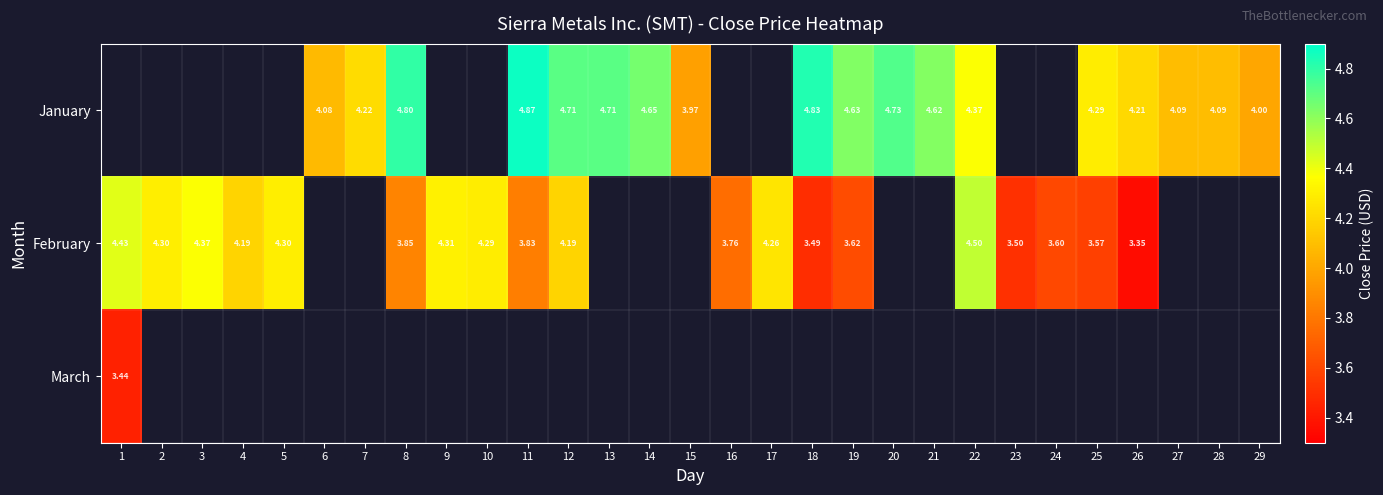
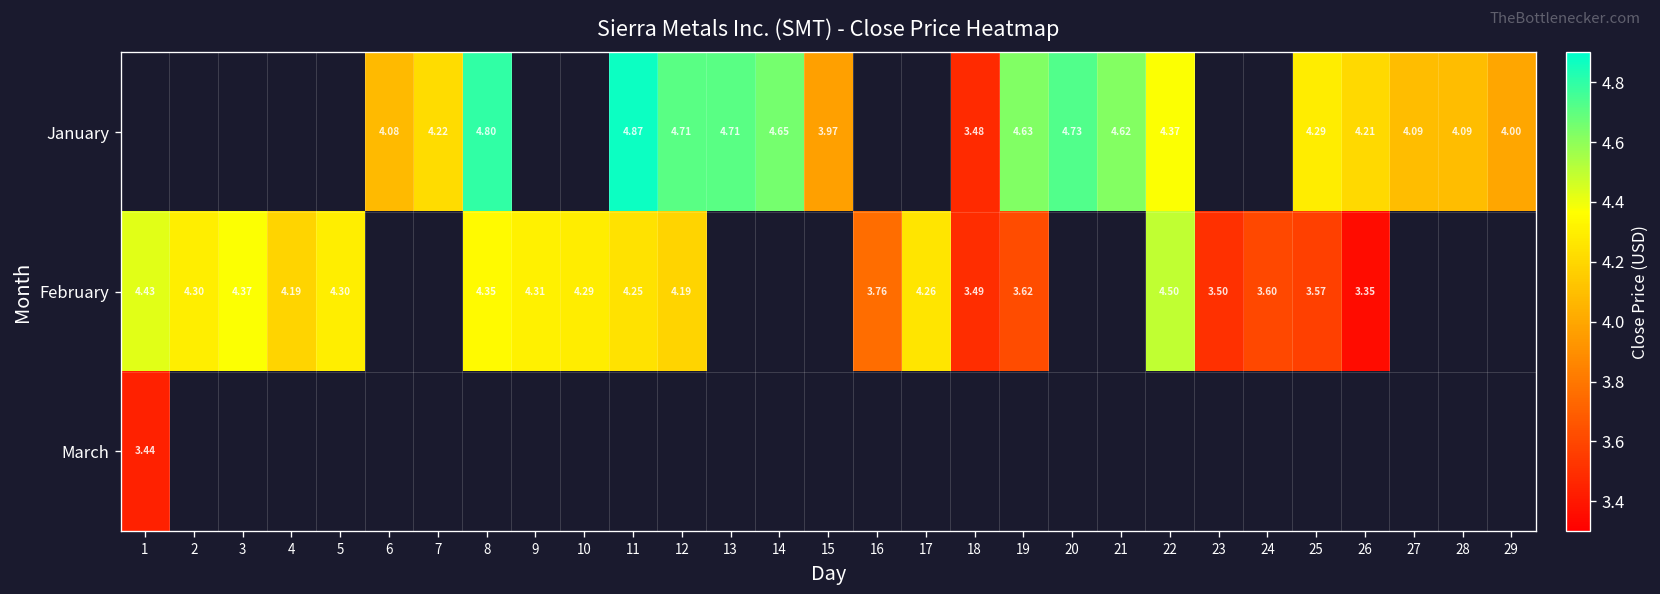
  {
    "January": {
      "6": 4.08,
      "7": 4.22,
      "8": 4.80,
      "11": 4.87,
      "12": 4.71,
      "13": 4.71,
      "14": 4.65,
      "15": 3.97,
-     "18": 4.83,
+     "18": 3.48,
      "19": 4.63,
      "20": 4.73,
      "21": 4.62,
      "22": 4.37,
      "25": 4.29,
      "26": 4.21,
      "27": 4.09,
      "28": 4.09,
      "29": 4.00
    },
    "February": {
      "1": 4.43,
      "2": 4.30,
      "3": 4.37,
      "4": 4.19,
      "5": 4.30,
-     "8": 3.85,
+     "8": 4.35,
      "9": 4.31,
      "10": 4.29,
-     "11": 3.83,
+     "11": 4.25,
      "12": 4.19,
      "16": 3.76,
      "17": 4.26,
      "18": 3.49,
      "19": 3.62,
      "22": 4.50,
      "23": 3.50,
      "24": 3.60,
      "25": 3.57,
      "26": 3.35
    },
    "March": {
      "1": 3.44
    }
  }
